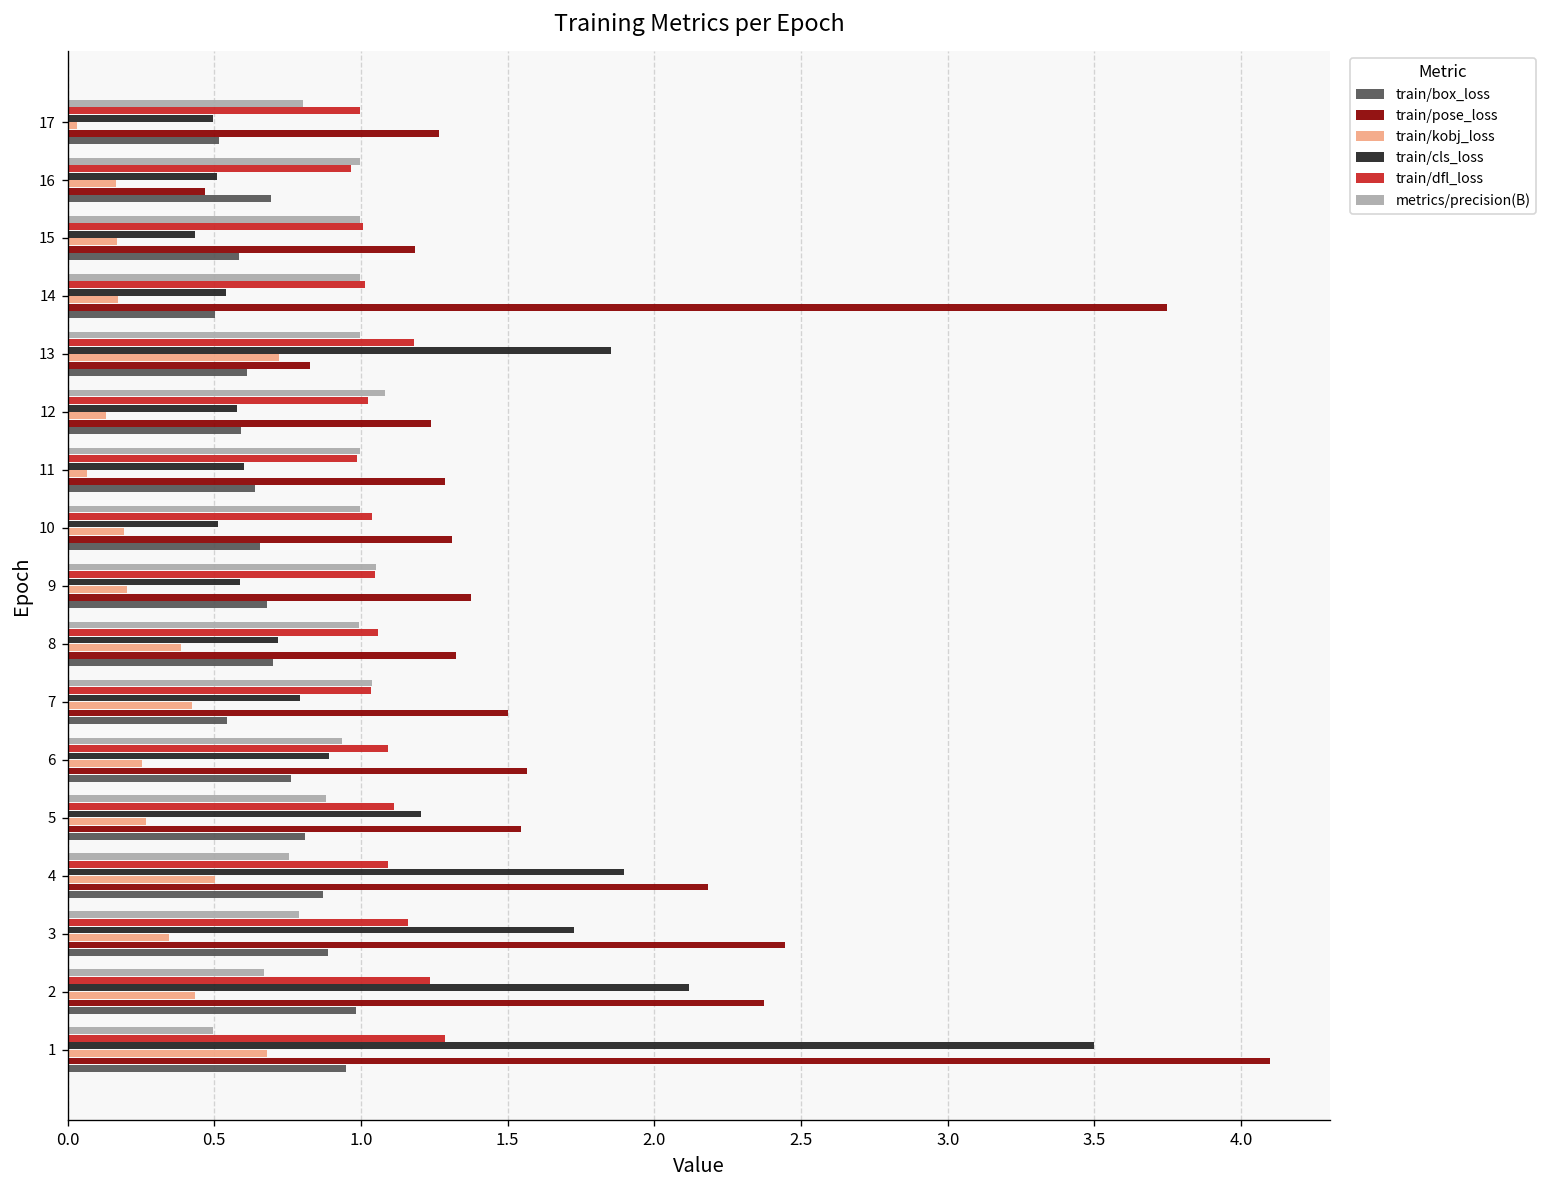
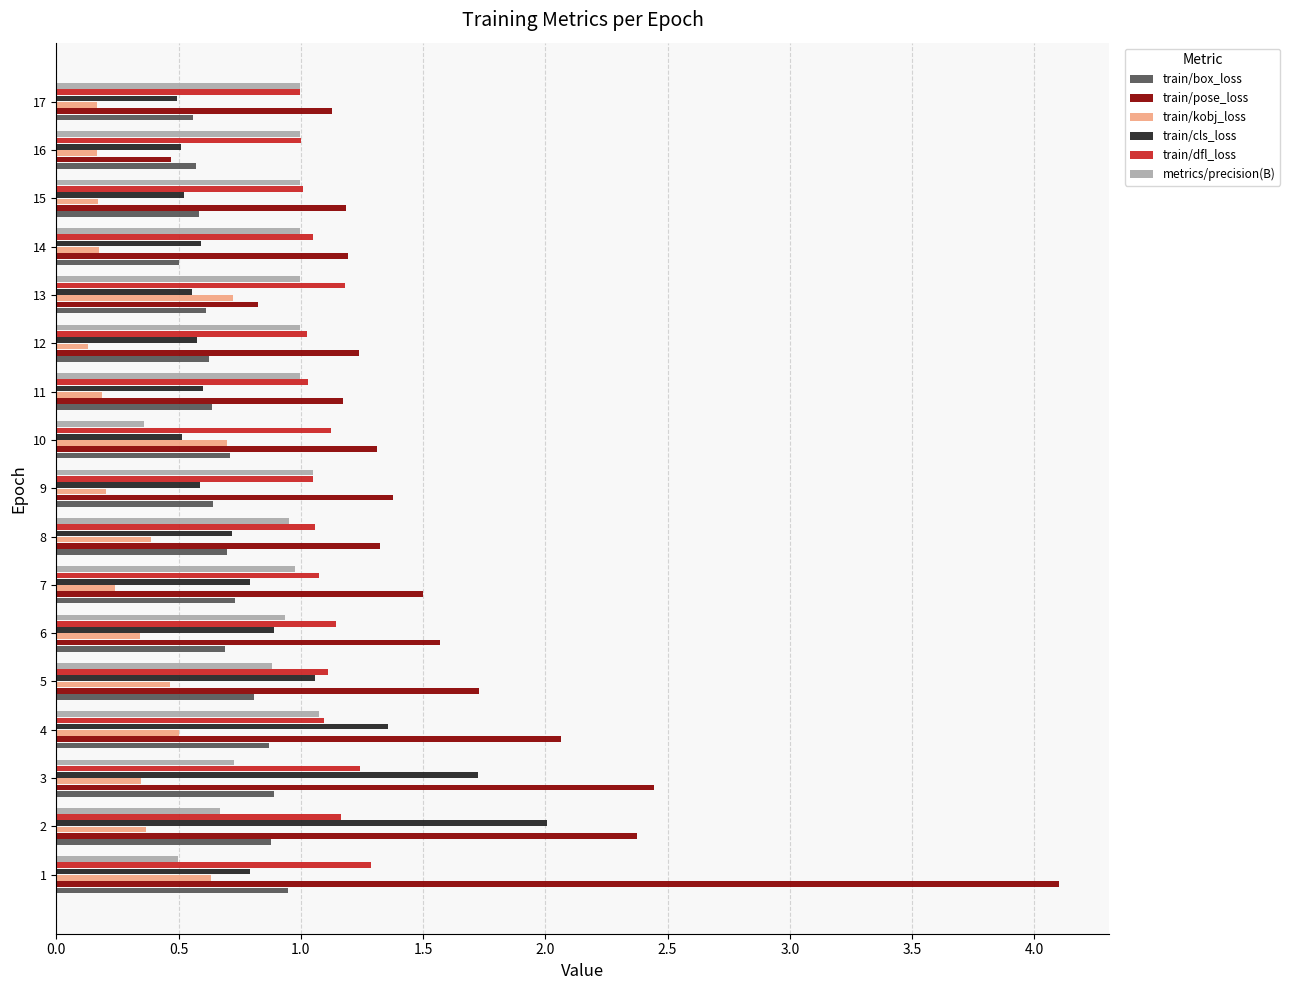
  {
    "train/box_loss": {
-     "17": 0.52,
-     "16": 0.69,
+     "17": 0.56,
+     "16": 0.57,
      "15": 0.59,
      "14": 0.50,
      "13": 0.61,
-     "12": 0.59,
+     "12": 0.62,
      "11": 0.64,
-     "10": 0.66,
-     "9": 0.68,
+     "10": 0.71,
+     "9": 0.64,
      "8": 0.70,
-     "7": 0.54,
-     "6": 0.76,
+     "7": 0.73,
+     "6": 0.69,
      "5": 0.81,
      "4": 0.87,
      "3": 0.89,
-     "2": 0.98,
+     "2": 0.88,
      "1": 0.95
    },
    "train/pose_loss": {
-     "17": 1.27,
+     "17": 1.13,
      "16": 0.47,
      "15": 1.19,
-     "14": 3.75,
+     "14": 1.19,
      "13": 0.83,
      "12": 1.24,
-     "11": 1.28,
+     "11": 1.17,
      "10": 1.31,
      "9": 1.38,
      "8": 1.32,
      "7": 1.50,
      "6": 1.57,
-     "5": 1.54,
-     "4": 2.18,
+     "5": 1.73,
+     "4": 2.07,
      "3": 2.45,
      "2": 2.37,
      "1": 4.10
    },
    "train/kobj_loss": {
-     "17": 0.03,
+     "17": 0.16,
      "16": 0.17,
      "15": 0.17,
      "14": 0.17,
      "13": 0.72,
      "12": 0.13,
-     "11": 0.07,
-     "10": 0.19,
+     "11": 0.19,
+     "10": 0.70,
      "9": 0.20,
      "8": 0.39,
-     "7": 0.42,
-     "6": 0.25,
-     "5": 0.27,
+     "7": 0.24,
+     "6": 0.34,
+     "5": 0.47,
      "4": 0.50,
      "3": 0.35,
-     "2": 0.43,
-     "1": 0.68
+     "2": 0.37,
+     "1": 0.63
    },
    "train/cls_loss": {
      "17": 0.49,
      "16": 0.51,
-     "15": 0.43,
-     "14": 0.54,
-     "13": 1.85,
+     "15": 0.52,
+     "14": 0.59,
+     "13": 0.56,
      "12": 0.58,
      "11": 0.60,
      "10": 0.51,
      "9": 0.59,
      "8": 0.72,
      "7": 0.79,
      "6": 0.89,
-     "5": 1.20,
-     "4": 1.90,
+     "5": 1.06,
+     "4": 1.36,
      "3": 1.72,
-     "2": 2.12,
-     "1": 3.50
+     "2": 2.01,
+     "1": 0.79
    },
    "train/dfl_loss": {
      "17": 1.00,
-     "16": 0.97,
+     "16": 1.00,
      "15": 1.01,
-     "14": 1.01,
+     "14": 1.05,
      "13": 1.18,
      "12": 1.02,
-     "11": 0.99,
-     "10": 1.04,
+     "11": 1.03,
+     "10": 1.12,
      "9": 1.05,
      "8": 1.06,
-     "7": 1.03,
-     "6": 1.09,
+     "7": 1.08,
+     "6": 1.14,
      "5": 1.11,
      "4": 1.09,
-     "3": 1.16,
-     "2": 1.24,
+     "3": 1.24,
+     "2": 1.16,
      "1": 1.29
    },
    "metrics/precision(B)": {
-     "17": 0.80,
+     "17": 1.00,
      "16": 1.00,
      "15": 1.00,
      "14": 1.00,
      "13": 1.00,
-     "12": 1.08,
+     "12": 1.00,
      "11": 1.00,
-     "10": 1.00,
+     "10": 0.36,
      "9": 1.05,
-     "8": 0.99,
-     "7": 1.04,
+     "8": 0.95,
+     "7": 0.98,
      "6": 0.94,
      "5": 0.88,
-     "4": 0.76,
-     "3": 0.79,
+     "4": 1.07,
+     "3": 0.73,
      "2": 0.67,
      "1": 0.50
    }
  }
